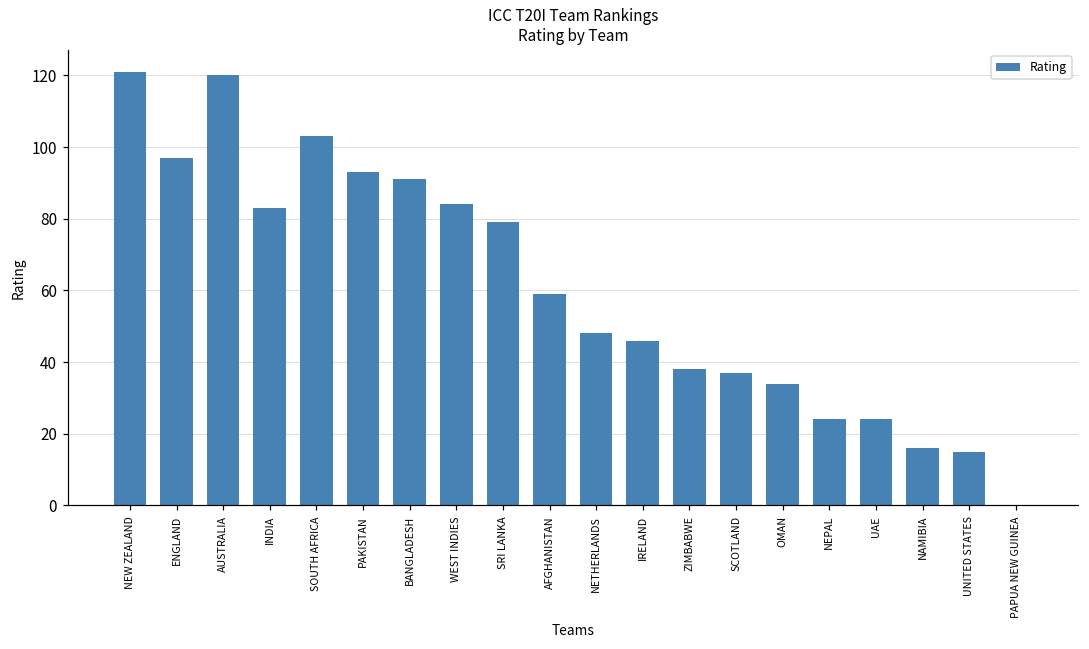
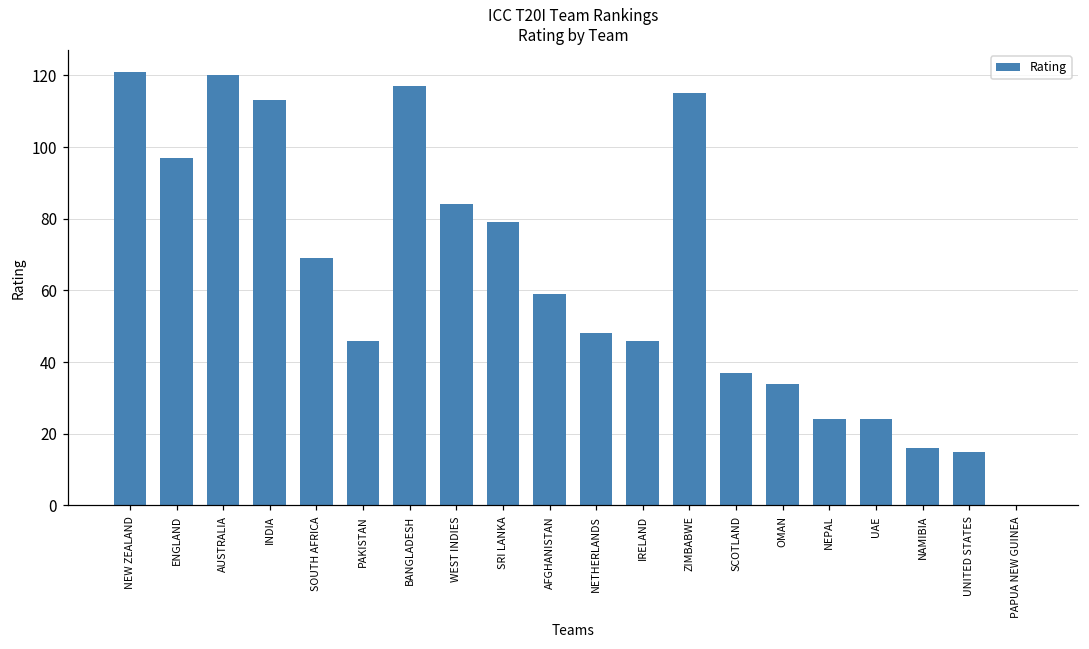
  {
    "NEW ZEALAND": 121,
    "ENGLAND": 97,
    "AUSTRALIA": 120,
-   "INDIA": 83,
-   "SOUTH AFRICA": 103,
-   "PAKISTAN": 93,
-   "BANGLADESH": 91,
+   "INDIA": 113,
+   "SOUTH AFRICA": 69,
+   "PAKISTAN": 46,
+   "BANGLADESH": 117,
    "WEST INDIES": 84,
    "SRI LANKA": 79,
    "AFGHANISTAN": 59,
    "NETHERLANDS": 48,
    "IRELAND": 46,
-   "ZIMBABWE": 38,
+   "ZIMBABWE": 115,
    "SCOTLAND": 37,
    "OMAN": 34,
    "NEPAL": 24,
    "UAE": 24,
    "NAMIBIA": 16,
    "UNITED STATES": 15,
    "PAPUA NEW GUINEA": 0
  }
